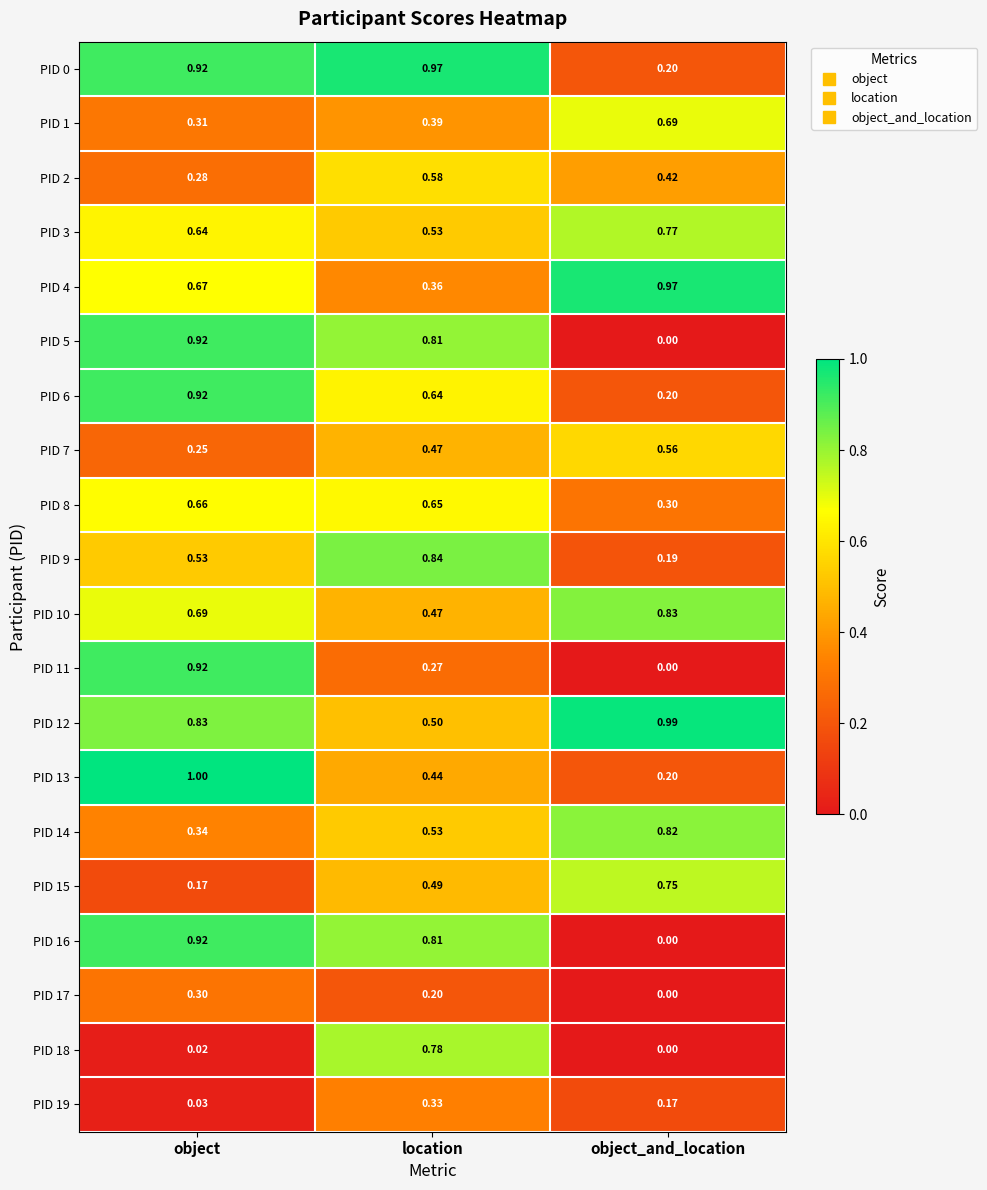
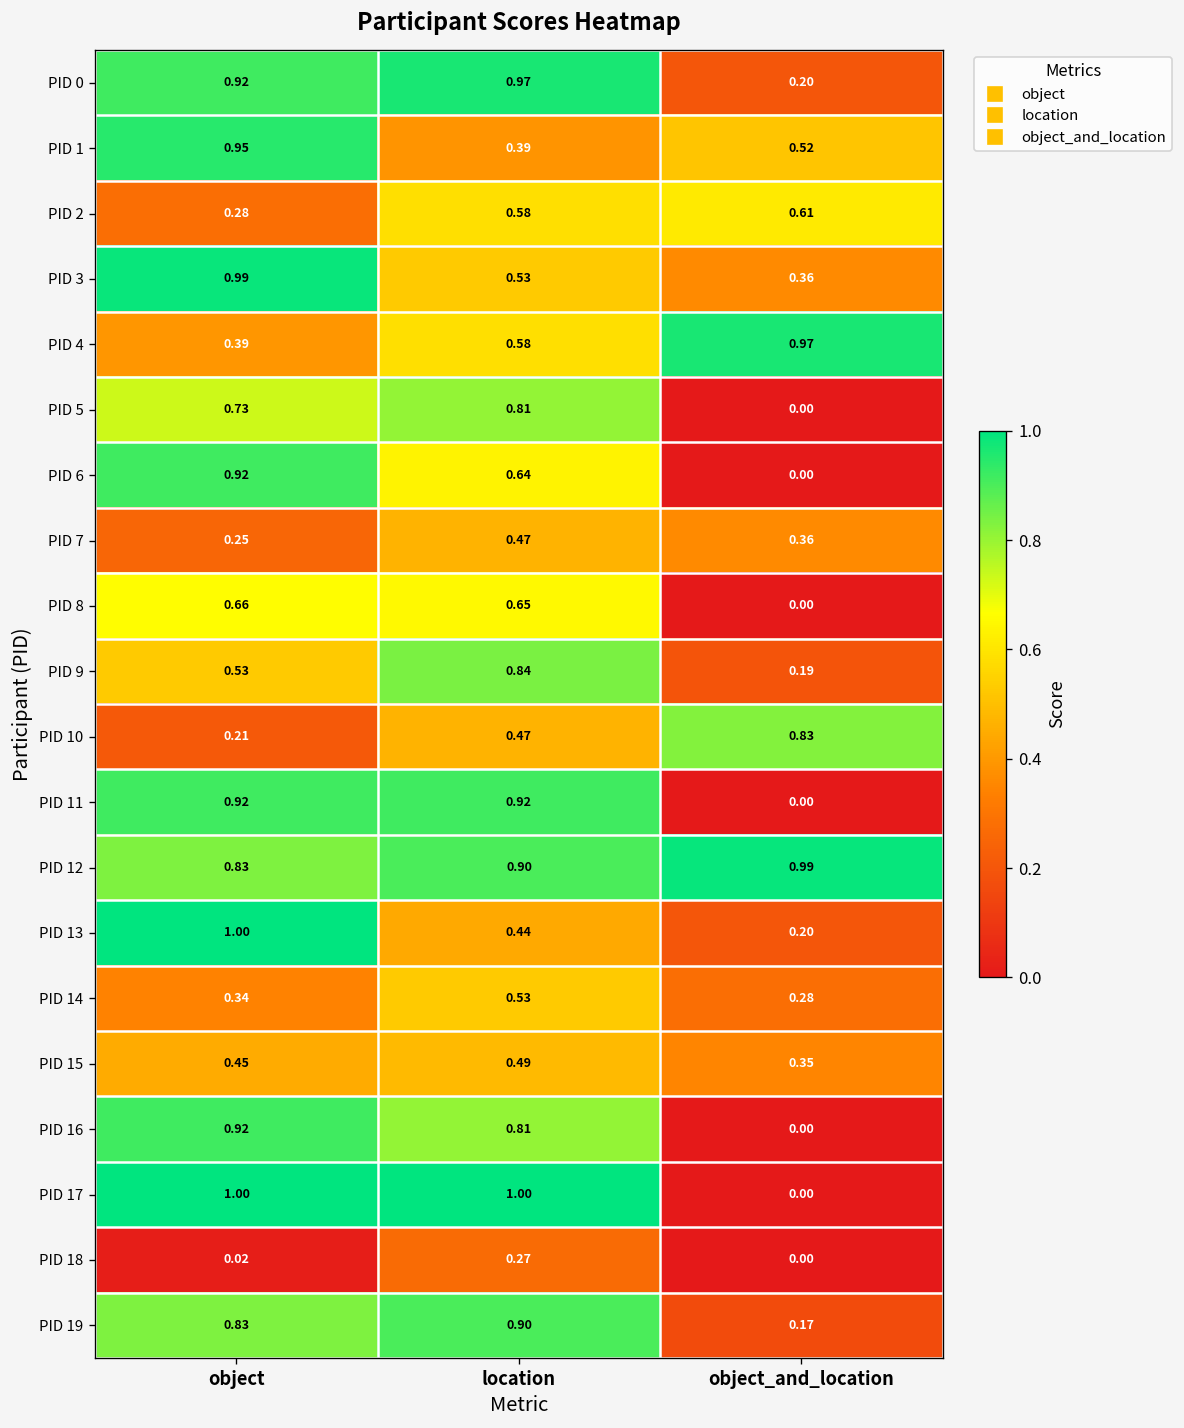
  {
    "PID 0": {
      "object": 0.92,
      "location": 0.97,
      "object_and_location": 0.20
    },
    "PID 1": {
-     "object": 0.31,
+     "object": 0.95,
      "location": 0.39,
-     "object_and_location": 0.69
+     "object_and_location": 0.52
    },
    "PID 2": {
      "object": 0.28,
      "location": 0.58,
-     "object_and_location": 0.42
+     "object_and_location": 0.61
    },
    "PID 3": {
-     "object": 0.64,
+     "object": 0.99,
      "location": 0.53,
-     "object_and_location": 0.77
+     "object_and_location": 0.36
    },
    "PID 4": {
-     "object": 0.67,
-     "location": 0.36,
+     "object": 0.39,
+     "location": 0.58,
      "object_and_location": 0.97
    },
    "PID 5": {
-     "object": 0.92,
+     "object": 0.73,
      "location": 0.81,
      "object_and_location": 0.00
    },
    "PID 6": {
      "object": 0.92,
      "location": 0.64,
-     "object_and_location": 0.20
+     "object_and_location": 0.00
    },
    "PID 7": {
      "object": 0.25,
      "location": 0.47,
-     "object_and_location": 0.56
+     "object_and_location": 0.36
    },
    "PID 8": {
      "object": 0.66,
      "location": 0.65,
-     "object_and_location": 0.30
+     "object_and_location": 0.00
    },
    "PID 9": {
      "object": 0.53,
      "location": 0.84,
      "object_and_location": 0.19
    },
    "PID 10": {
-     "object": 0.69,
+     "object": 0.21,
      "location": 0.47,
      "object_and_location": 0.83
    },
    "PID 11": {
      "object": 0.92,
-     "location": 0.27,
+     "location": 0.92,
      "object_and_location": 0.00
    },
    "PID 12": {
      "object": 0.83,
-     "location": 0.50,
+     "location": 0.90,
      "object_and_location": 0.99
    },
    "PID 13": {
      "object": 1.00,
      "location": 0.44,
      "object_and_location": 0.20
    },
    "PID 14": {
      "object": 0.34,
      "location": 0.53,
-     "object_and_location": 0.82
+     "object_and_location": 0.28
    },
    "PID 15": {
-     "object": 0.17,
+     "object": 0.45,
      "location": 0.49,
-     "object_and_location": 0.75
+     "object_and_location": 0.35
    },
    "PID 16": {
      "object": 0.92,
      "location": 0.81,
      "object_and_location": 0.00
    },
    "PID 17": {
-     "object": 0.30,
-     "location": 0.20,
+     "object": 1.00,
+     "location": 1.00,
      "object_and_location": 0.00
    },
    "PID 18": {
      "object": 0.02,
-     "location": 0.78,
+     "location": 0.27,
      "object_and_location": 0.00
    },
    "PID 19": {
-     "object": 0.03,
-     "location": 0.33,
+     "object": 0.83,
+     "location": 0.90,
      "object_and_location": 0.17
    }
  }
